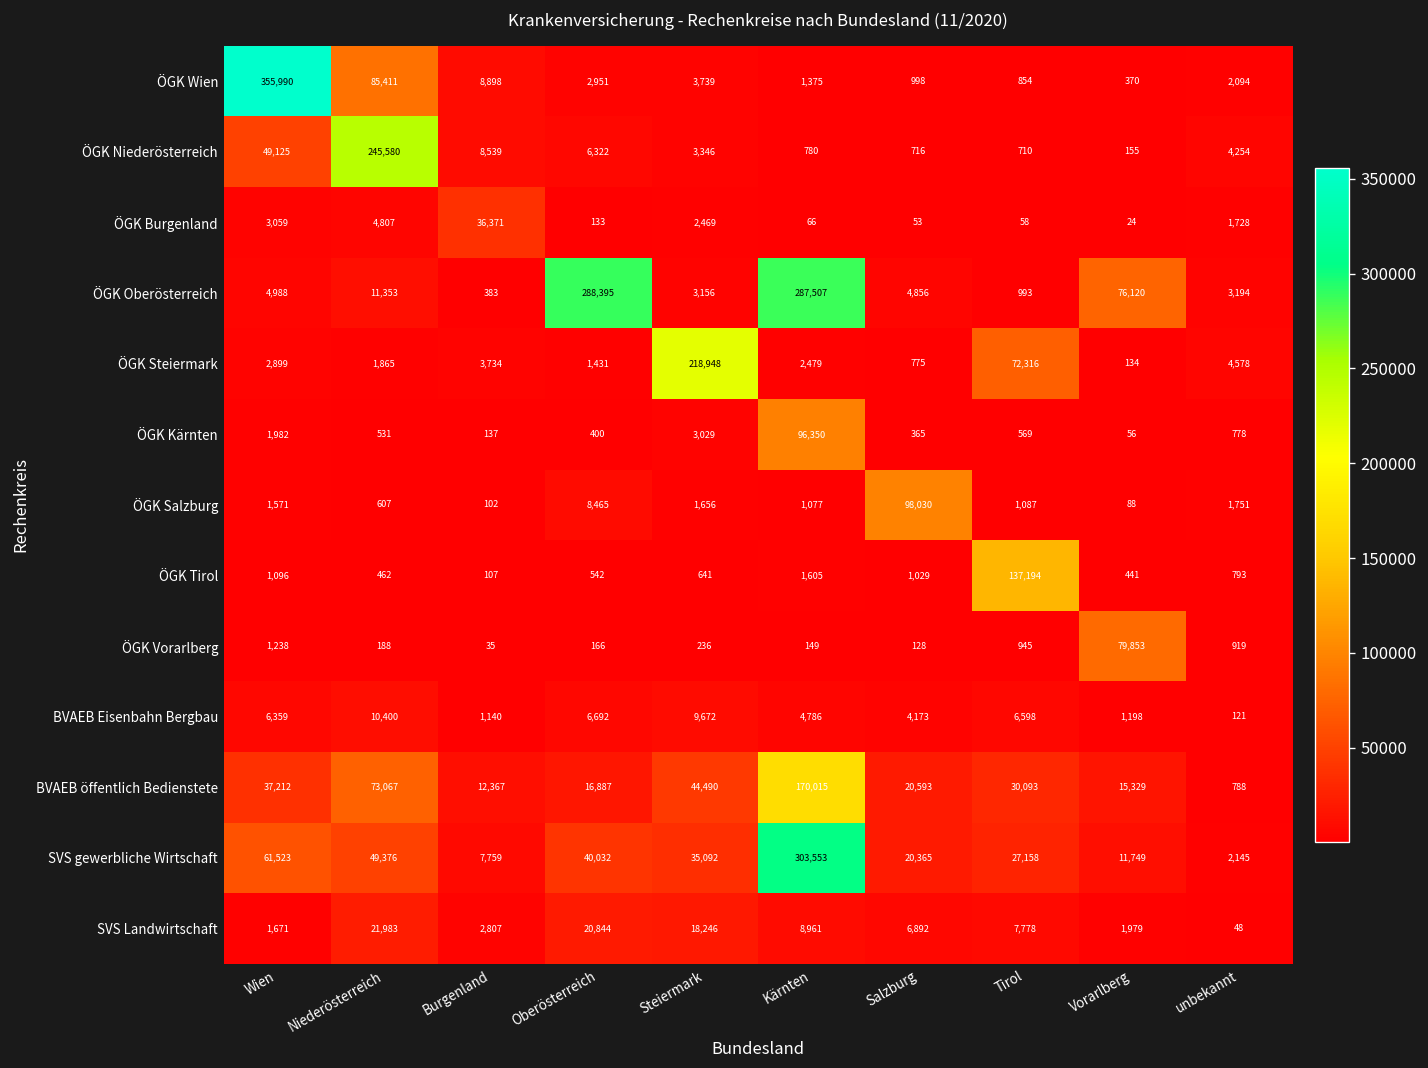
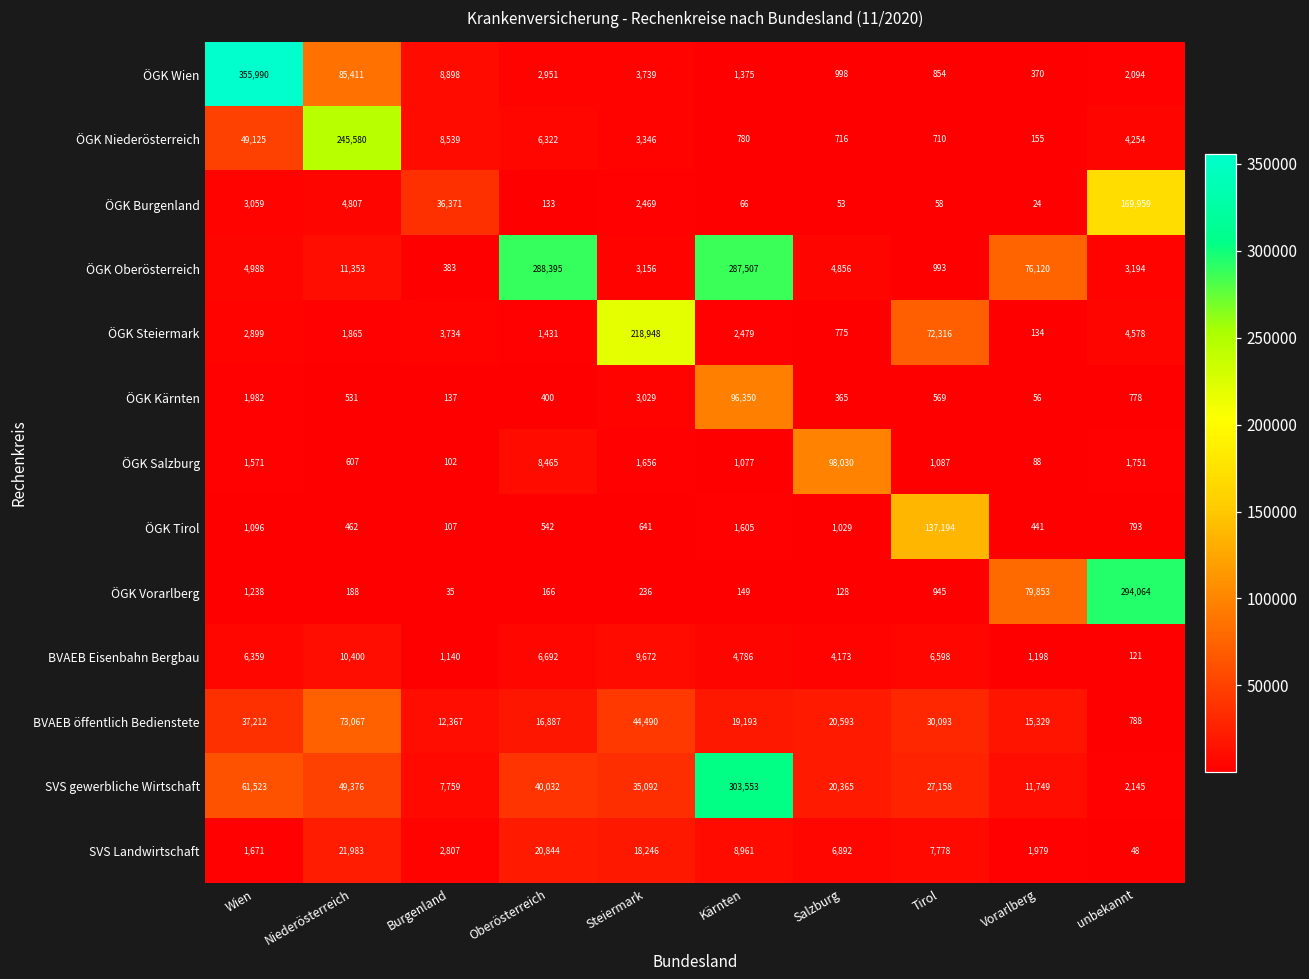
  {
    "ÖGK Wien": {
      "Wien": "355,990",
      "Niederösterreich": "85,411",
      "Burgenland": "8,898",
      "Oberösterreich": "2,951",
      "Steiermark": "3,739",
      "Kärnten": "1,375",
      "Salzburg": "998",
      "Tirol": "854",
      "Vorarlberg": "370",
      "unbekannt": "2,094"
    },
    "ÖGK Niederösterreich": {
      "Wien": "49,125",
      "Niederösterreich": "245,580",
      "Burgenland": "8,539",
      "Oberösterreich": "6,322",
      "Steiermark": "3,346",
      "Kärnten": "780",
      "Salzburg": "716",
      "Tirol": "710",
      "Vorarlberg": "155",
      "unbekannt": "4,254"
    },
    "ÖGK Burgenland": {
      "Wien": "3,059",
      "Niederösterreich": "4,807",
      "Burgenland": "36,371",
      "Oberösterreich": "133",
      "Steiermark": "2,469",
      "Kärnten": "66",
      "Salzburg": "53",
      "Tirol": "58",
      "Vorarlberg": "24",
-     "unbekannt": "1,728"
+     "unbekannt": "169,959"
    },
    "ÖGK Oberösterreich": {
      "Wien": "4,988",
      "Niederösterreich": "11,353",
      "Burgenland": "383",
      "Oberösterreich": "288,395",
      "Steiermark": "3,156",
      "Kärnten": "287,507",
      "Salzburg": "4,856",
      "Tirol": "993",
      "Vorarlberg": "76,120",
      "unbekannt": "3,194"
    },
    "ÖGK Steiermark": {
      "Wien": "2,899",
      "Niederösterreich": "1,865",
      "Burgenland": "3,734",
      "Oberösterreich": "1,431",
      "Steiermark": "218,948",
      "Kärnten": "2,479",
      "Salzburg": "775",
      "Tirol": "72,316",
      "Vorarlberg": "134",
      "unbekannt": "4,578"
    },
    "ÖGK Kärnten": {
      "Wien": "1,982",
      "Niederösterreich": "531",
      "Burgenland": "137",
      "Oberösterreich": "400",
      "Steiermark": "3,029",
      "Kärnten": "96,350",
      "Salzburg": "365",
      "Tirol": "569",
      "Vorarlberg": "56",
      "unbekannt": "778"
    },
    "ÖGK Salzburg": {
      "Wien": "1,571",
      "Niederösterreich": "607",
      "Burgenland": "102",
      "Oberösterreich": "8,465",
      "Steiermark": "1,656",
      "Kärnten": "1,077",
      "Salzburg": "98,030",
      "Tirol": "1,087",
      "Vorarlberg": "88",
      "unbekannt": "1,751"
    },
    "ÖGK Tirol": {
      "Wien": "1,096",
      "Niederösterreich": "462",
      "Burgenland": "107",
      "Oberösterreich": "542",
      "Steiermark": "641",
      "Kärnten": "1,605",
      "Salzburg": "1,029",
      "Tirol": "137,194",
      "Vorarlberg": "441",
      "unbekannt": "793"
    },
    "ÖGK Vorarlberg": {
      "Wien": "1,238",
      "Niederösterreich": "188",
      "Burgenland": "35",
      "Oberösterreich": "166",
      "Steiermark": "236",
      "Kärnten": "149",
      "Salzburg": "128",
      "Tirol": "945",
      "Vorarlberg": "79,853",
-     "unbekannt": "919"
+     "unbekannt": "294,064"
    },
    "BVAEB Eisenbahn Bergbau": {
      "Wien": "6,359",
      "Niederösterreich": "10,400",
      "Burgenland": "1,140",
      "Oberösterreich": "6,692",
      "Steiermark": "9,672",
      "Kärnten": "4,786",
      "Salzburg": "4,173",
      "Tirol": "6,598",
      "Vorarlberg": "1,198",
      "unbekannt": "121"
    },
    "BVAEB öffentlich Bedienstete": {
      "Wien": "37,212",
      "Niederösterreich": "73,067",
      "Burgenland": "12,367",
      "Oberösterreich": "16,887",
      "Steiermark": "44,490",
-     "Kärnten": "170,015",
+     "Kärnten": "19,193",
      "Salzburg": "20,593",
      "Tirol": "30,093",
      "Vorarlberg": "15,329",
      "unbekannt": "788"
    },
    "SVS gewerbliche Wirtschaft": {
      "Wien": "61,523",
      "Niederösterreich": "49,376",
      "Burgenland": "7,759",
      "Oberösterreich": "40,032",
      "Steiermark": "35,092",
      "Kärnten": "303,553",
      "Salzburg": "20,365",
      "Tirol": "27,158",
      "Vorarlberg": "11,749",
      "unbekannt": "2,145"
    },
    "SVS Landwirtschaft": {
      "Wien": "1,671",
      "Niederösterreich": "21,983",
      "Burgenland": "2,807",
      "Oberösterreich": "20,844",
      "Steiermark": "18,246",
      "Kärnten": "8,961",
      "Salzburg": "6,892",
      "Tirol": "7,778",
      "Vorarlberg": "1,979",
      "unbekannt": "48"
    }
  }
